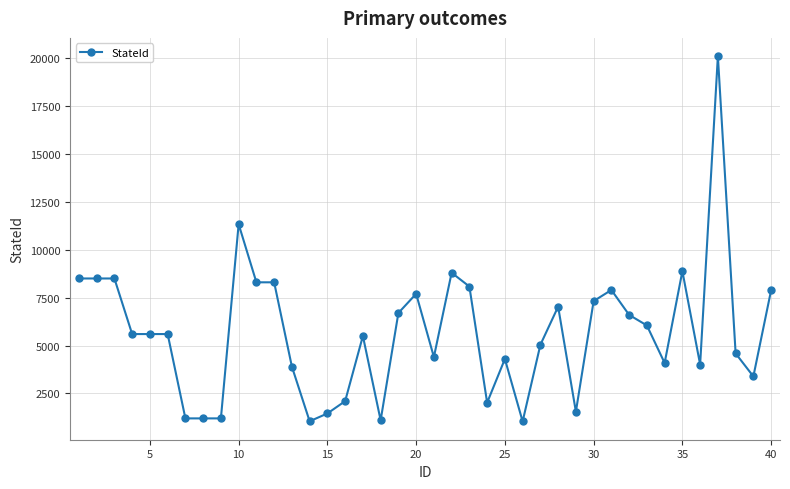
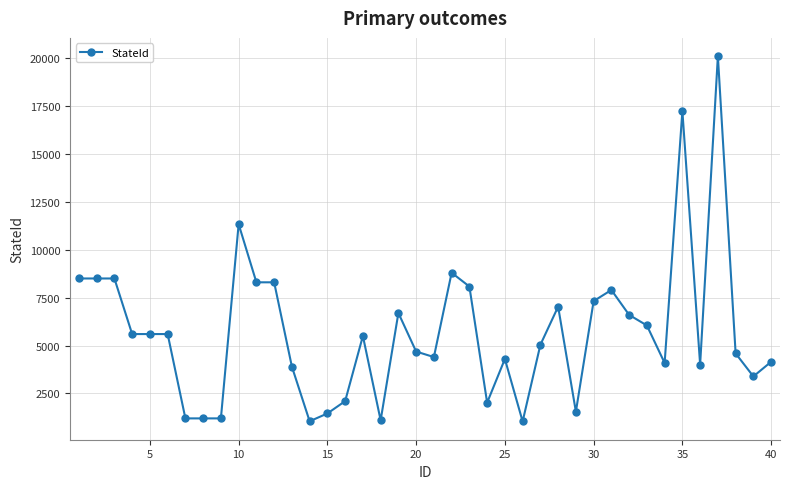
  {
    "5": 5600,
    "10": 11300,
    "15": 1500,
-   "20": 7700,
+   "20": 4700,
    "25": 4300,
    "30": 7300,
-   "35": 8900,
-   "40": 7900
+   "35": 17200,
+   "40": 4200
  }
